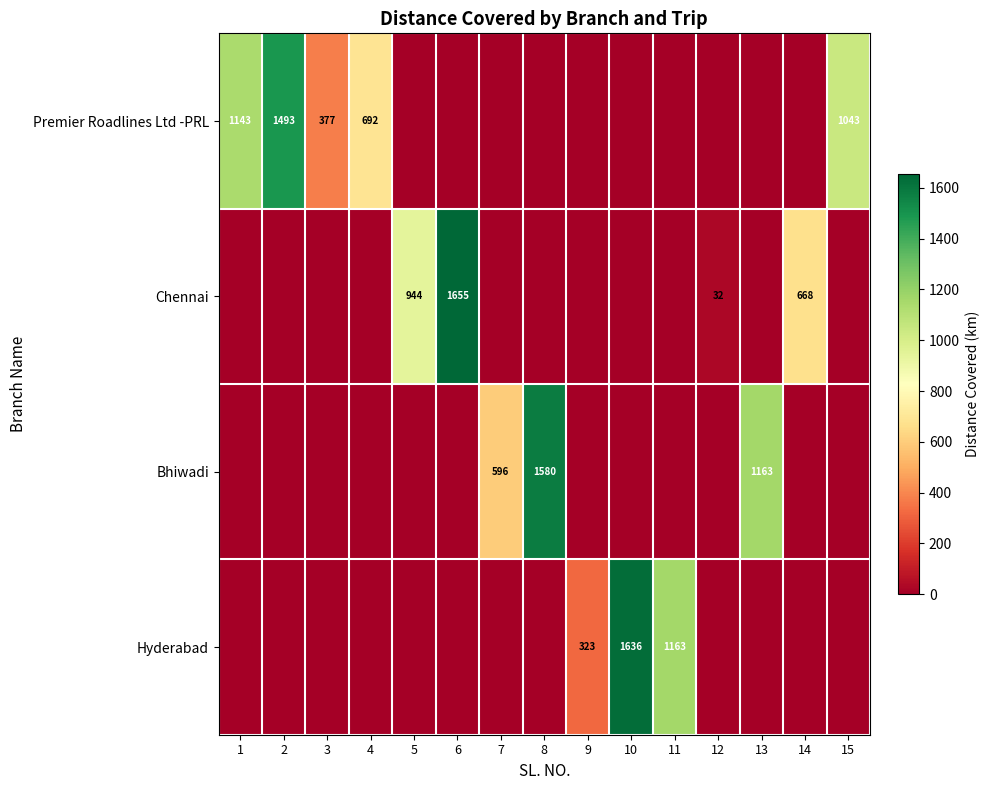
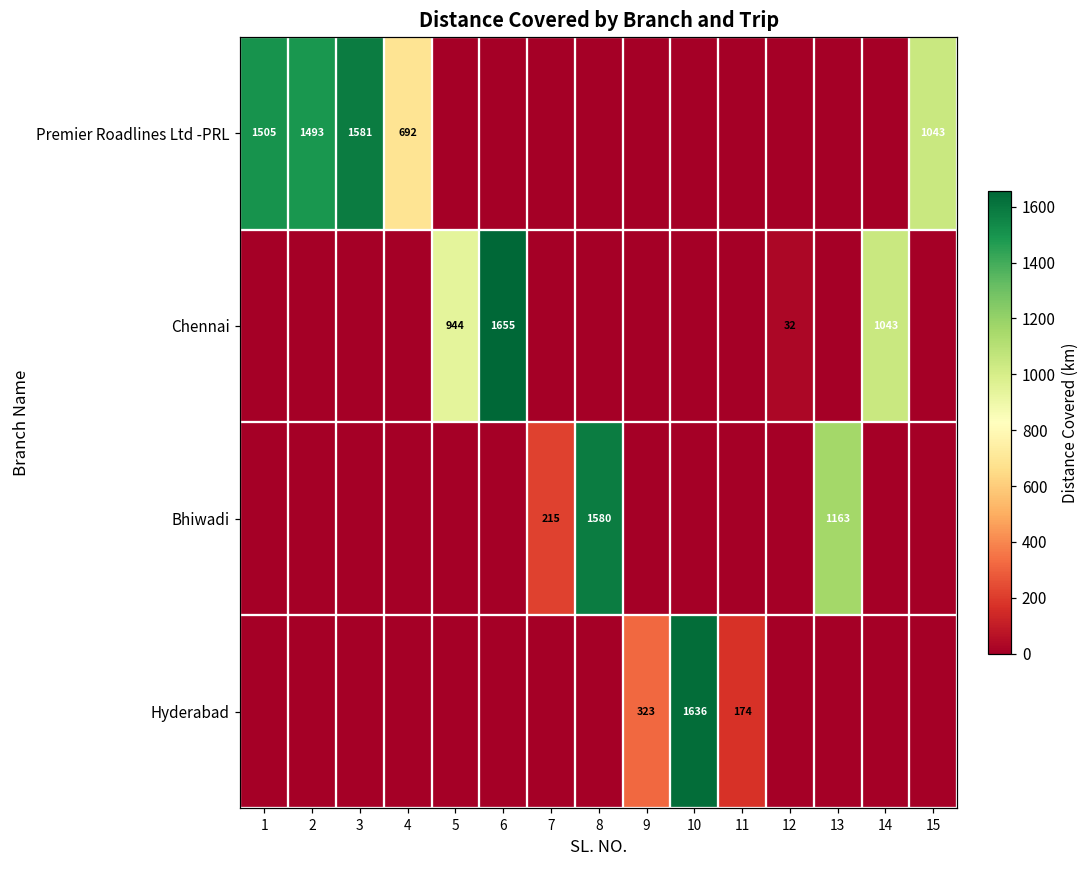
  {
    "Premier Roadlines Ltd -PRL": {
-     "1": 1143,
+     "1": 1505,
      "2": 1493,
-     "3": 377,
+     "3": 1581,
      "4": 692,
      "15": 1043
    },
    "Chennai": {
      "5": 944,
      "6": 1655,
      "12": 32,
-     "14": 668
+     "14": 1043
    },
    "Bhiwadi": {
-     "7": 596,
+     "7": 215,
      "8": 1580,
      "13": 1163
    },
    "Hyderabad": {
      "9": 323,
      "10": 1636,
-     "11": 1163
+     "11": 174
    }
  }
